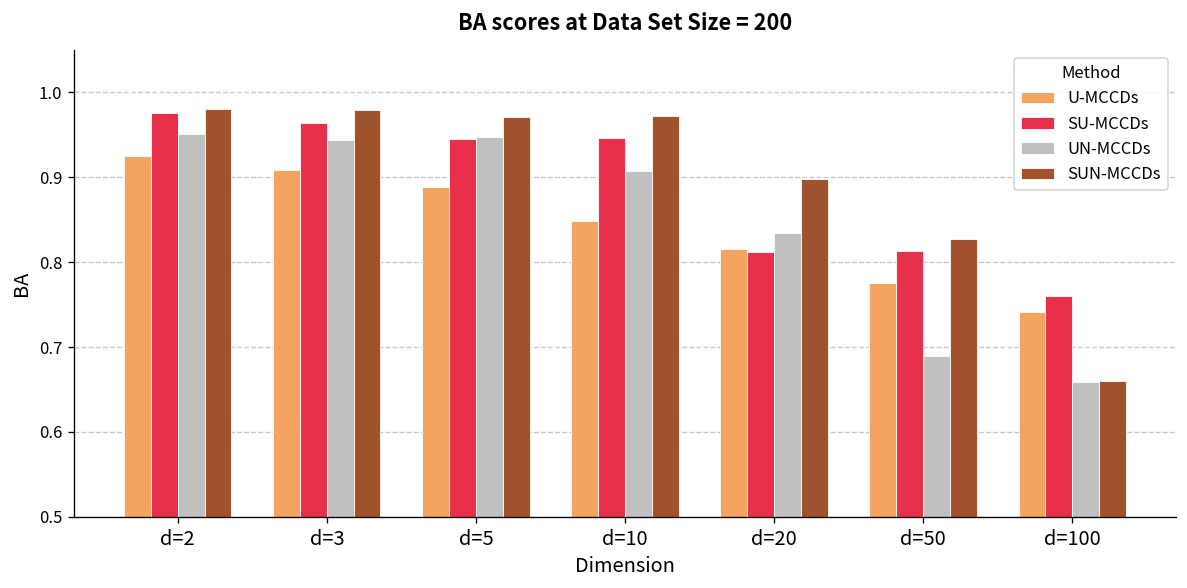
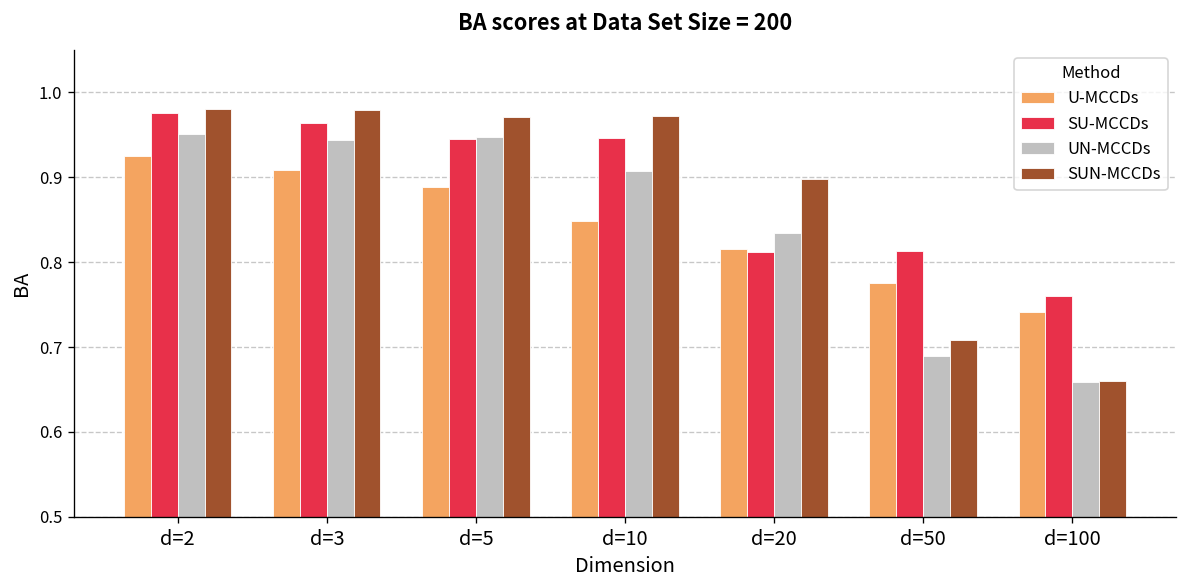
  {
    "U-MCCDs": {
      "d=2": 0.93,
      "d=3": 0.91,
      "d=5": 0.89,
      "d=10": 0.85,
      "d=20": 0.82,
      "d=50": 0.78,
      "d=100": 0.74
    },
    "SU-MCCDs": {
      "d=2": 0.98,
      "d=3": 0.96,
      "d=5": 0.95,
      "d=10": 0.95,
      "d=20": 0.81,
      "d=50": 0.81,
      "d=100": 0.76
    },
    "UN-MCCDs": {
      "d=2": 0.95,
      "d=3": 0.94,
      "d=5": 0.95,
      "d=10": 0.91,
      "d=20": 0.83,
      "d=50": 0.69,
      "d=100": 0.66
    },
    "SUN-MCCDs": {
      "d=2": 0.98,
      "d=3": 0.98,
      "d=5": 0.97,
      "d=10": 0.97,
      "d=20": 0.90,
-     "d=50": 0.83,
+     "d=50": 0.71,
      "d=100": 0.66
    }
  }
